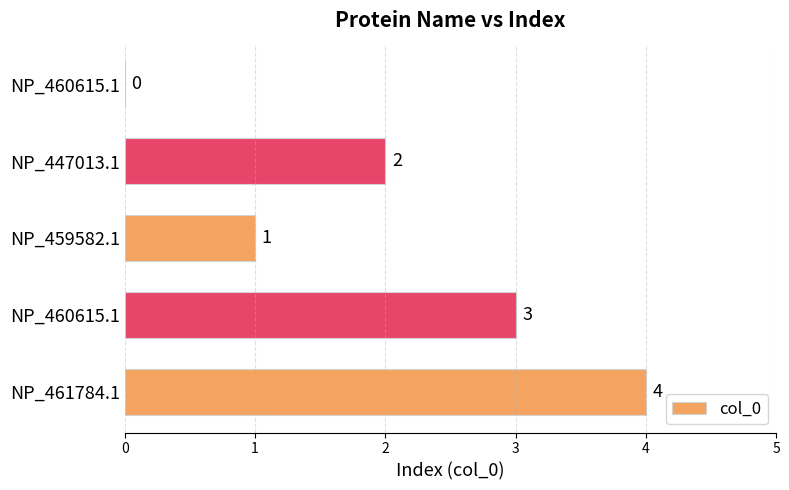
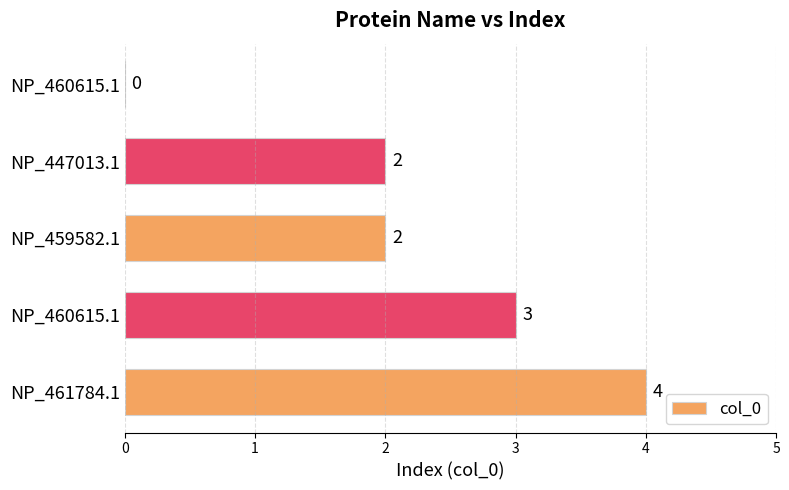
  {
    "NP_447013.1": 2,
-   "NP_459582.1": 1,
+   "NP_459582.1": 2,
    "NP_461784.1": 4
  }
